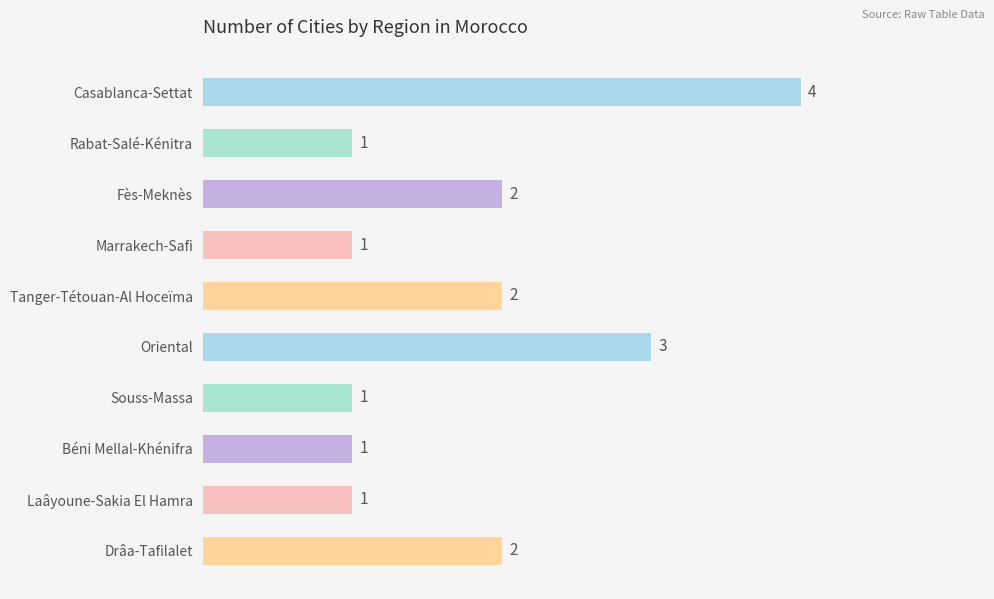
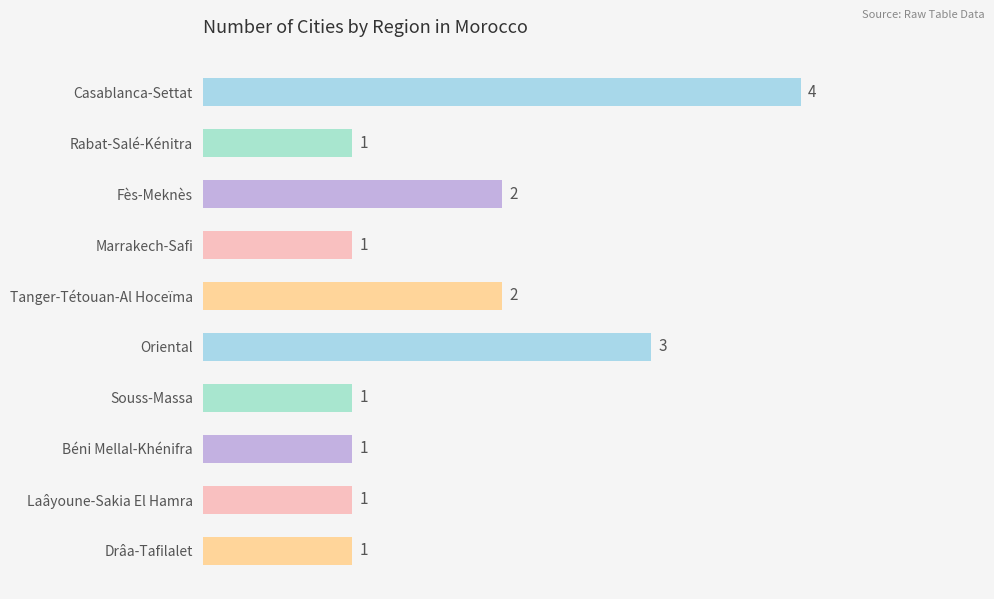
  {
    "Casablanca-Settat": 4,
    "Rabat-Salé-Kénitra": 1,
    "Fès-Meknès": 2,
    "Marrakech-Safi": 1,
    "Tanger-Tétouan-Al Hoceïma": 2,
    "Oriental": 3,
    "Souss-Massa": 1,
    "Béni Mellal-Khénifra": 1,
    "Laâyoune-Sakia El Hamra": 1,
-   "Drâa-Tafilalet": 2
+   "Drâa-Tafilalet": 1
  }
